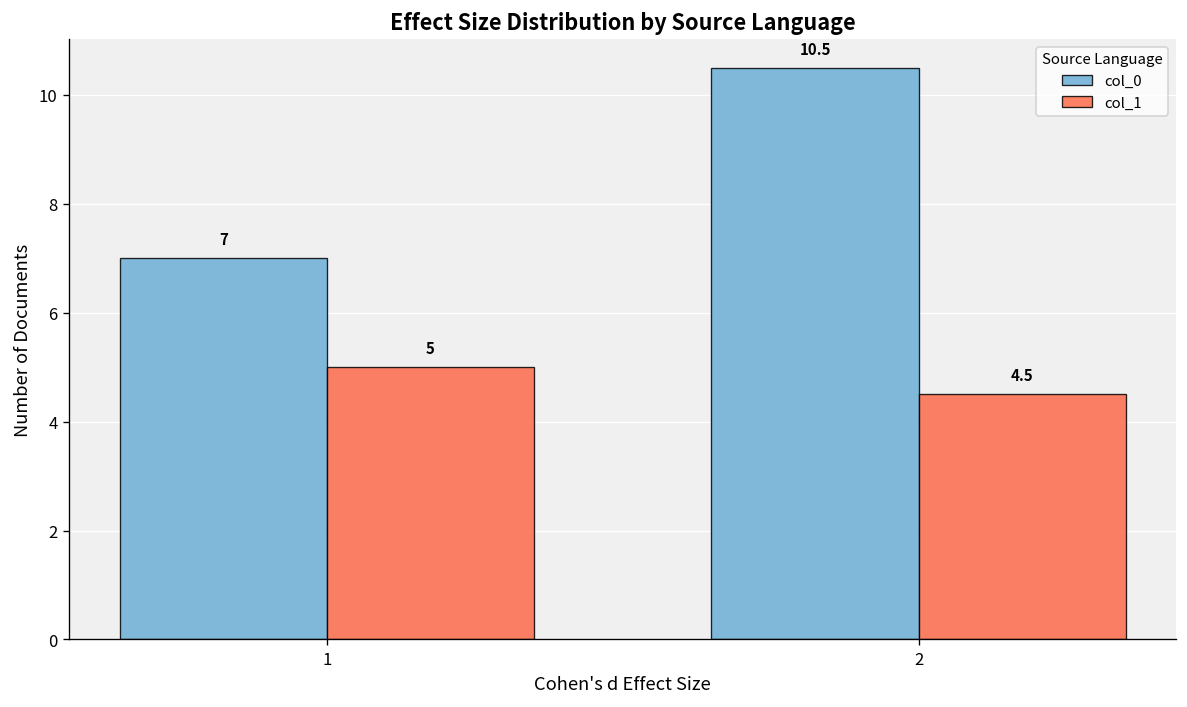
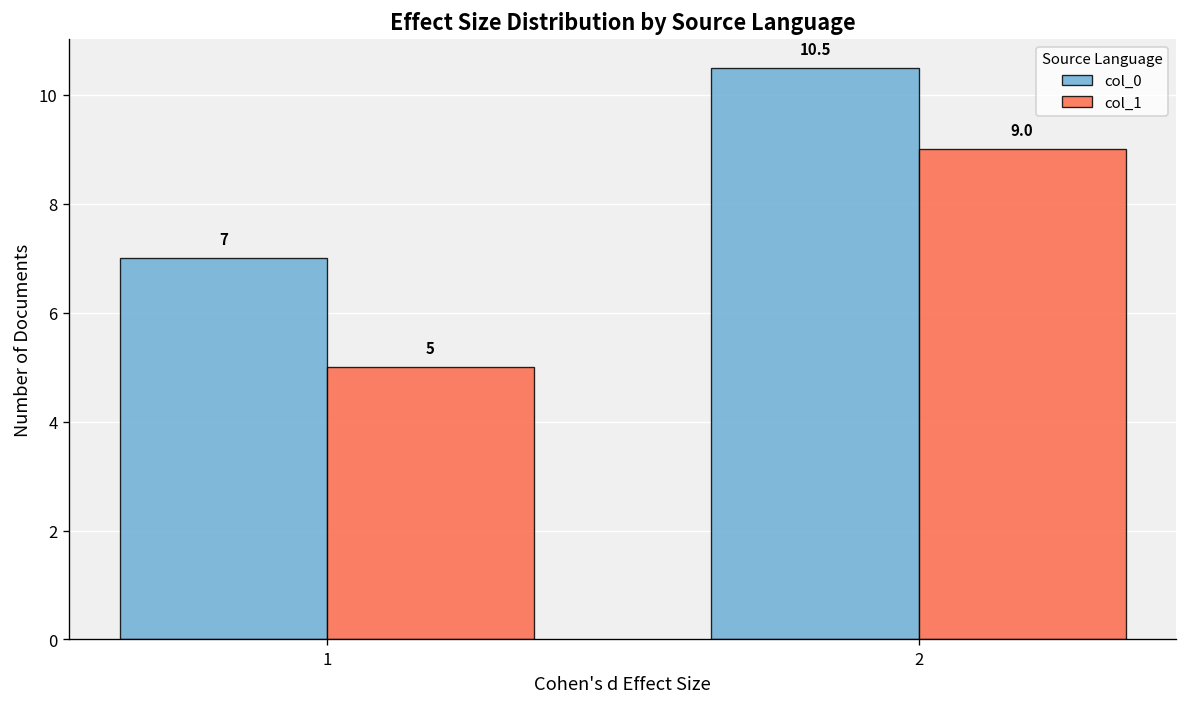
  {
    "col_0": {
      "1": 7,
      "2": 10.5
    },
    "col_1": {
      "1": 5,
-     "2": 4.5
+     "2": 9.0
    }
  }
